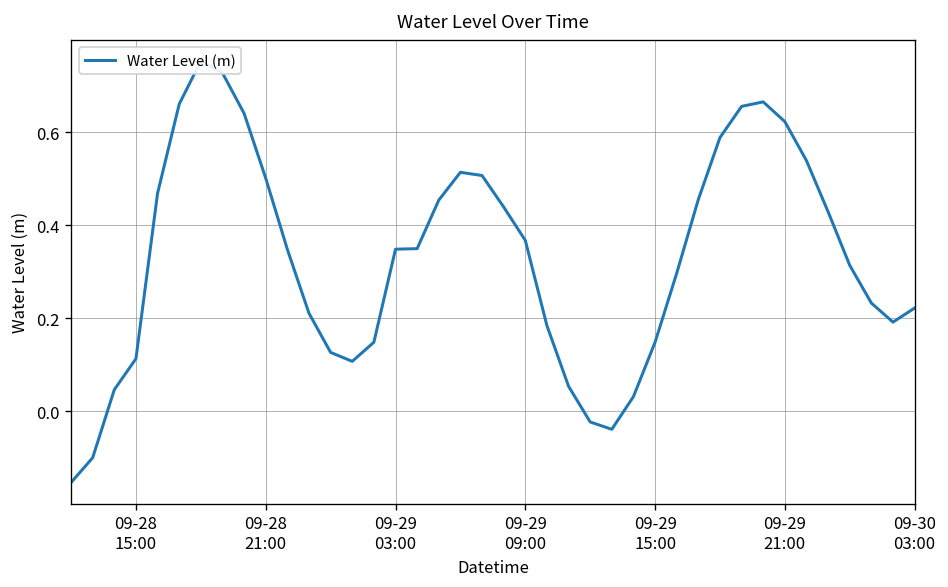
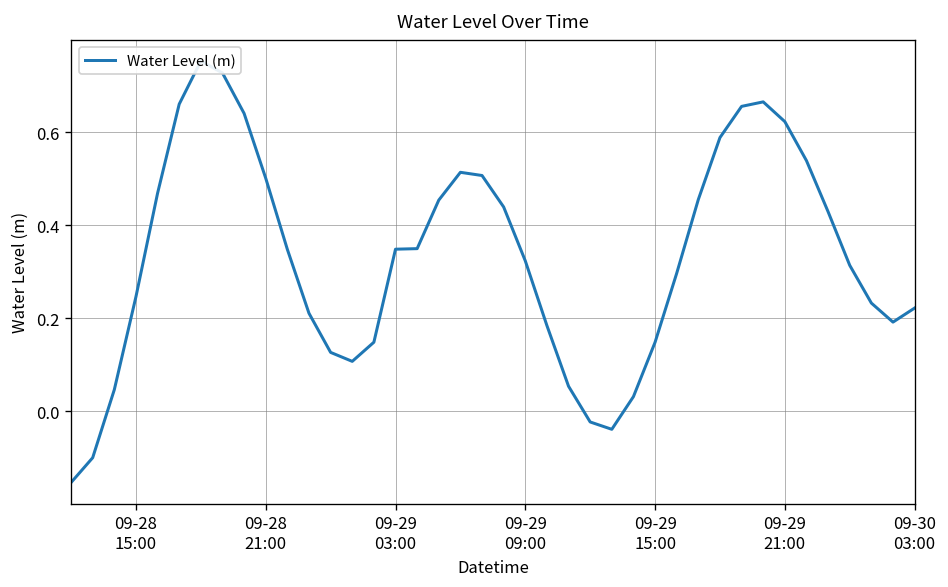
  {
-   "09-28 15:00": 0.11,
+   "09-28 15:00": 0.25,
    "09-28 21:00": 0.50,
    "09-29 03:00": 0.35,
-   "09-29 09:00": 0.37,
+   "09-29 09:00": 0.32,
    "09-29 15:00": 0.15,
    "09-29 21:00": 0.62,
    "09-30 03:00": 0.22
  }
